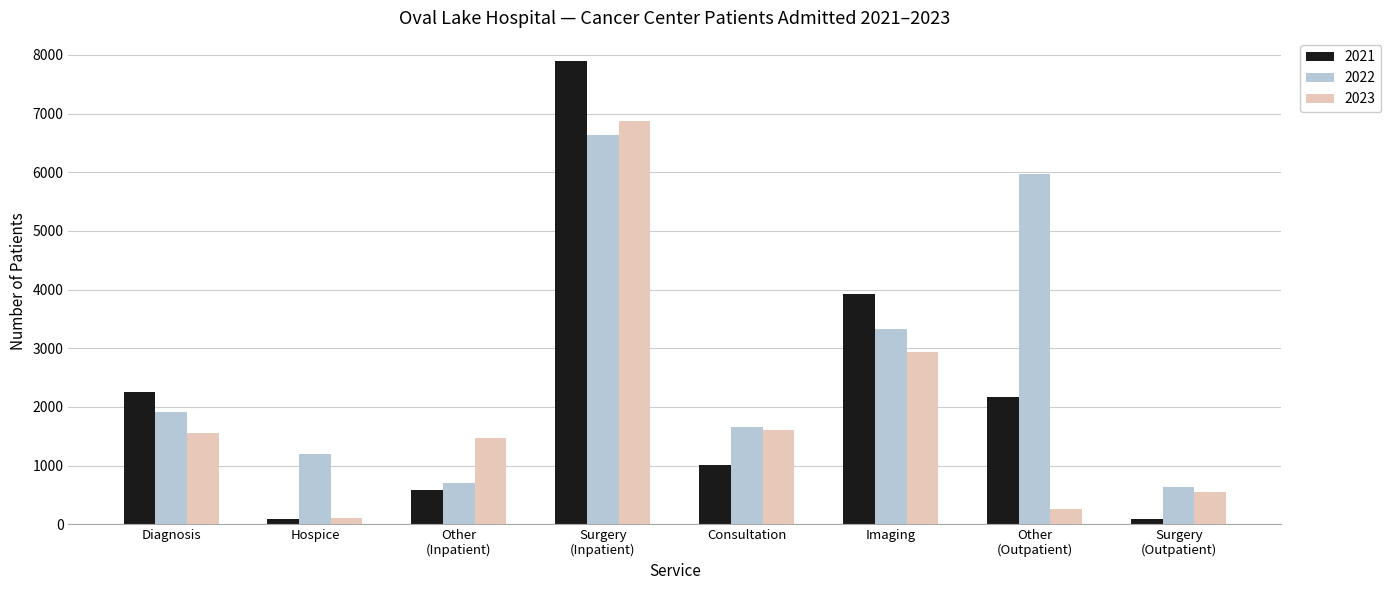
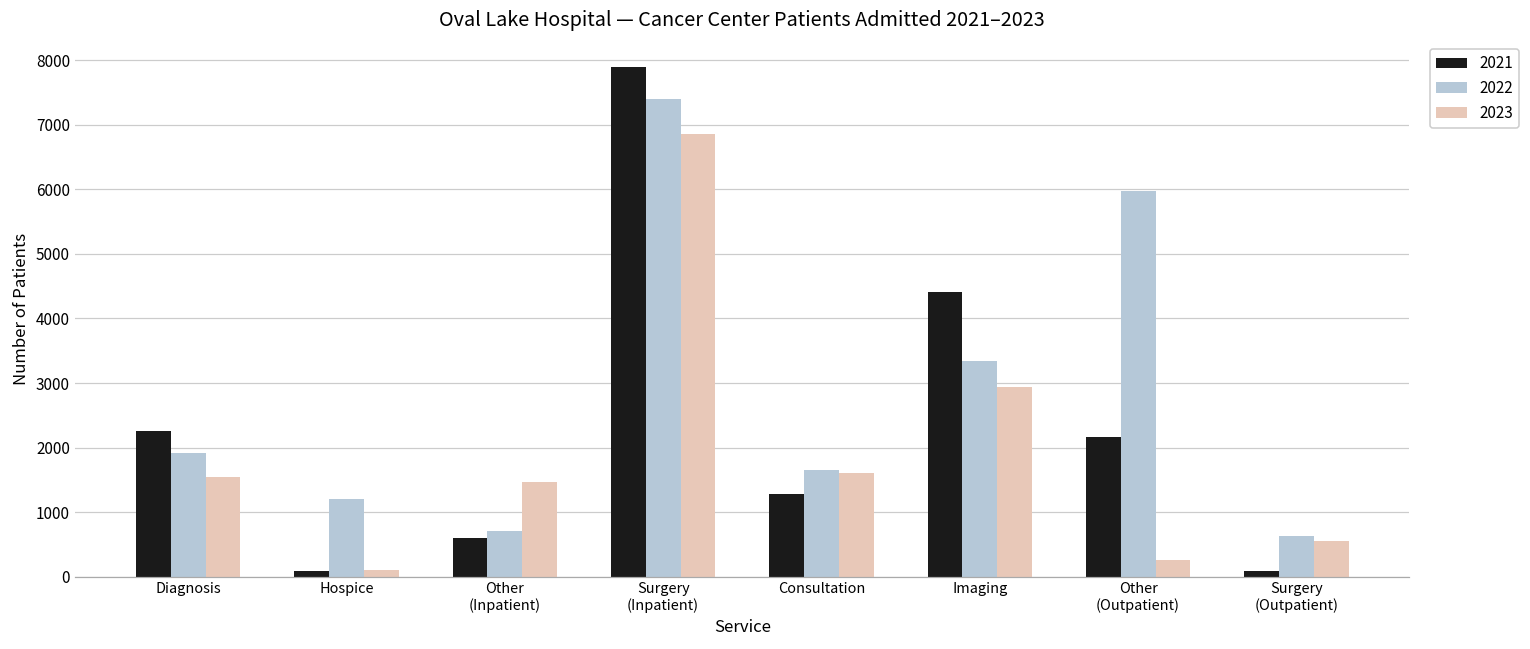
  {
    "2021": {
      "Diagnosis": 2300,
      "Hospice": 100,
      "Other (Inpatient)": 600,
      "Surgery (Inpatient)": 7900,
-     "Consultation": 1000,
-     "Imaging": 3900,
+     "Consultation": 1300,
+     "Imaging": 4400,
      "Other (Outpatient)": 2200,
      "Surgery (Outpatient)": 100
    },
    "2022": {
      "Diagnosis": 1900,
      "Hospice": 1200,
      "Other (Inpatient)": 700,
-     "Surgery (Inpatient)": 6600,
+     "Surgery (Inpatient)": 7400,
      "Consultation": 1600,
      "Imaging": 3300,
      "Other (Outpatient)": 6000,
      "Surgery (Outpatient)": 600
    },
    "2023": {
      "Diagnosis": 1600,
      "Hospice": 100,
      "Other (Inpatient)": 1500,
      "Surgery (Inpatient)": 6900,
      "Consultation": 1600,
      "Imaging": 2900,
      "Other (Outpatient)": 300,
      "Surgery (Outpatient)": 600
    }
  }
